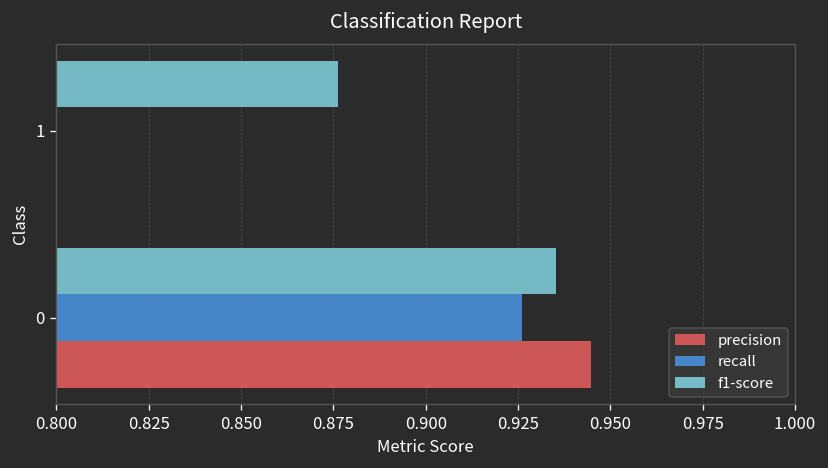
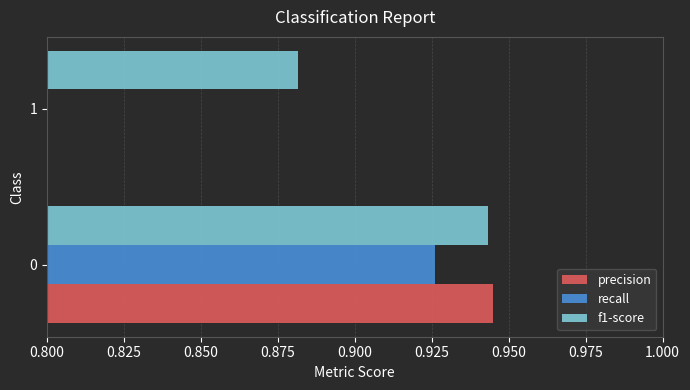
  {
    "precision": {
      "0": 0.945
    },
    "recall": {
      "0": 0.926
    },
    "f1-score": {
-     "1": 0.876,
-     "0": 0.935
+     "1": 0.882,
+     "0": 0.943
    }
  }
